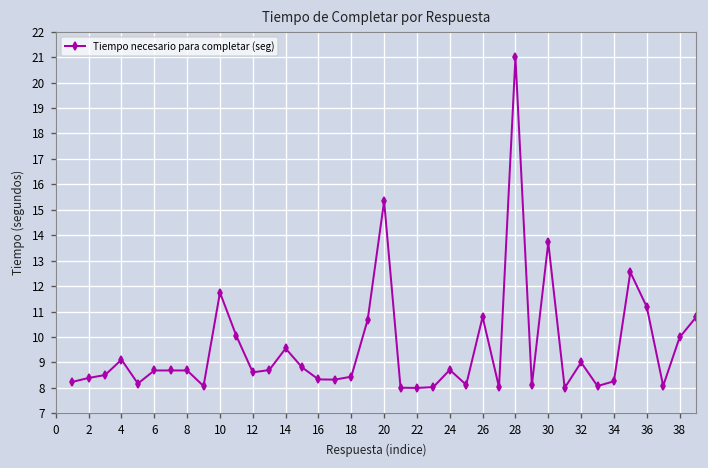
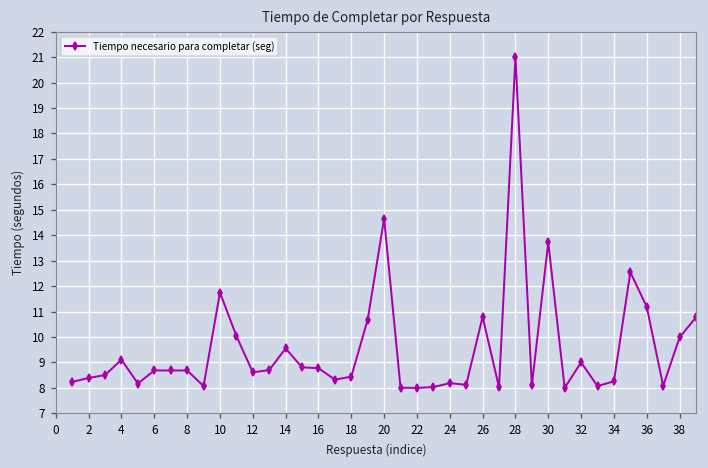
  {
    "2": 8.4,
    "4": 9.1,
    "6": 8.7,
    "8": 8.7,
    "10": 11.7,
    "12": 8.6,
    "14": 9.6,
-   "16": 8.3,
+   "16": 8.8,
    "18": 8.4,
-   "20": 15.3,
+   "20": 14.7,
    "22": 8.0,
-   "24": 8.7,
+   "24": 8.2,
    "26": 10.8,
    "28": 21.0,
    "30": 13.7,
    "32": 9.0,
    "34": 8.3,
    "36": 11.2,
    "38": 10.0
  }
